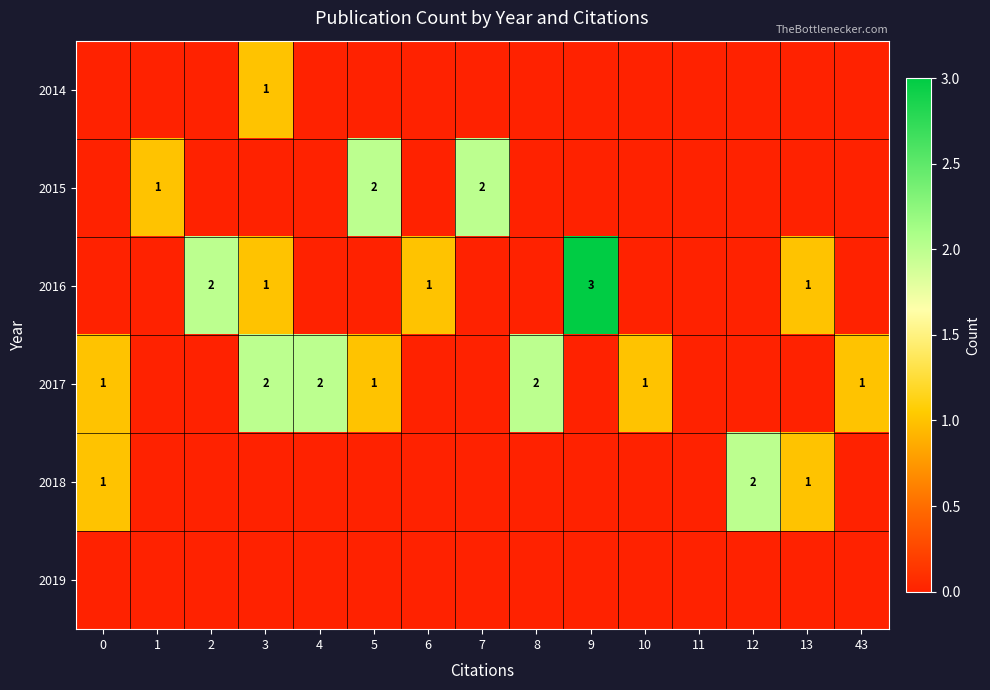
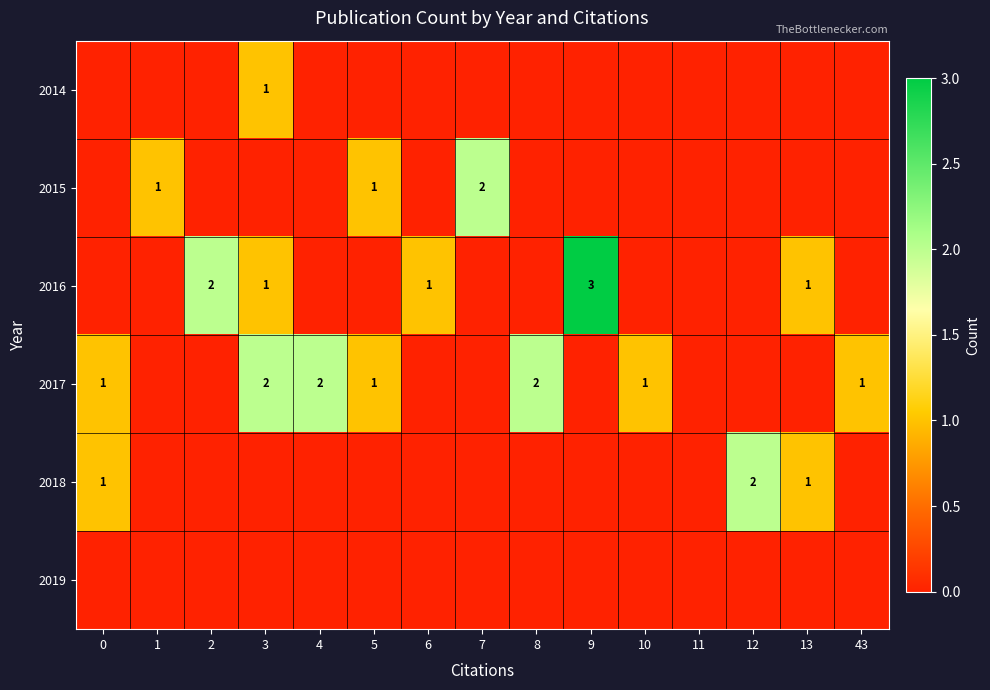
  {
    "2014": {
      "3": 1
    },
    "2015": {
      "1": 1,
-     "5": 2,
+     "5": 1,
      "7": 2
    },
    "2016": {
      "2": 2,
      "3": 1,
      "6": 1,
      "9": 3,
      "13": 1
    },
    "2017": {
      "0": 1,
      "3": 2,
      "4": 2,
      "5": 1,
      "8": 2,
      "10": 1,
      "43": 1
    },
    "2018": {
      "0": 1,
      "12": 2,
      "13": 1
    }
  }
